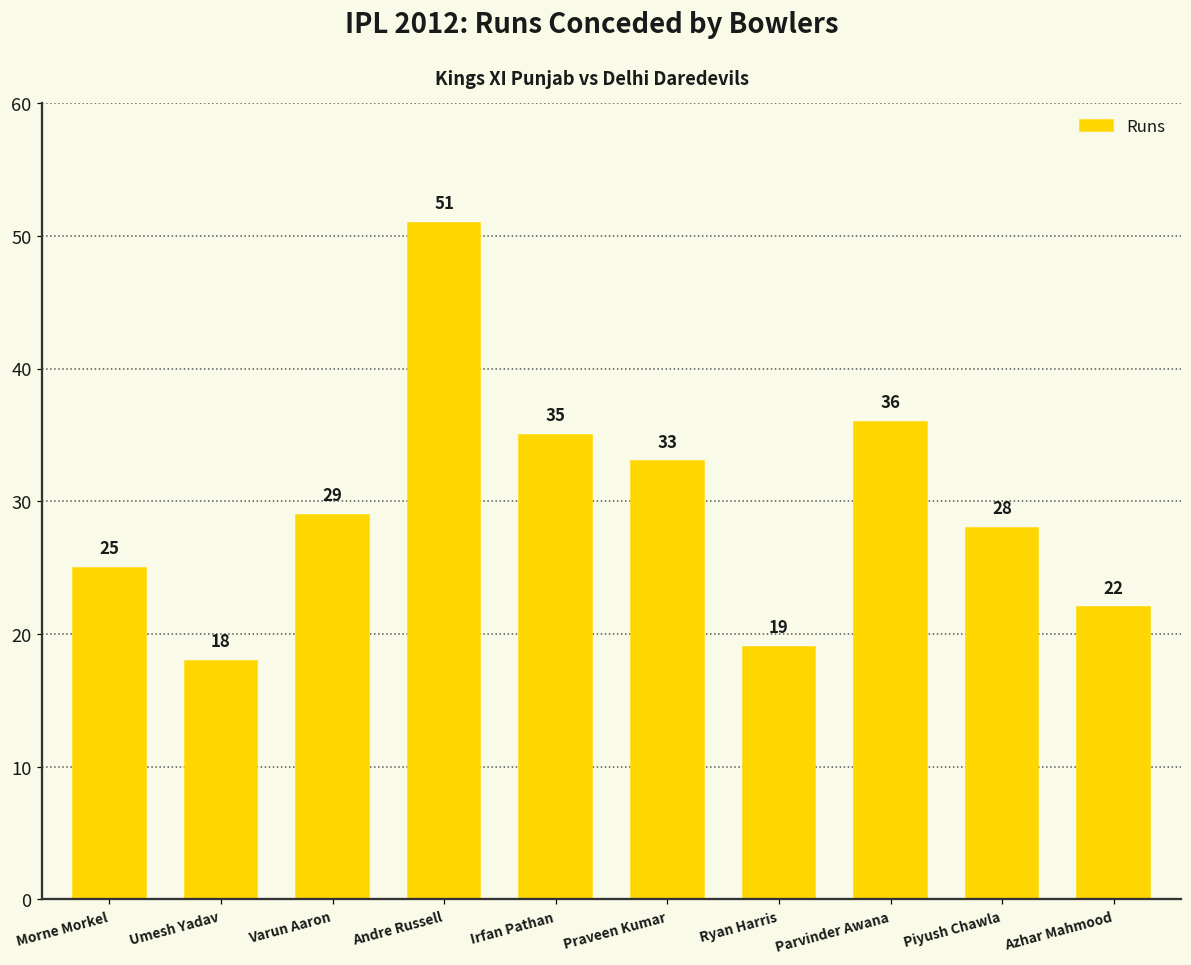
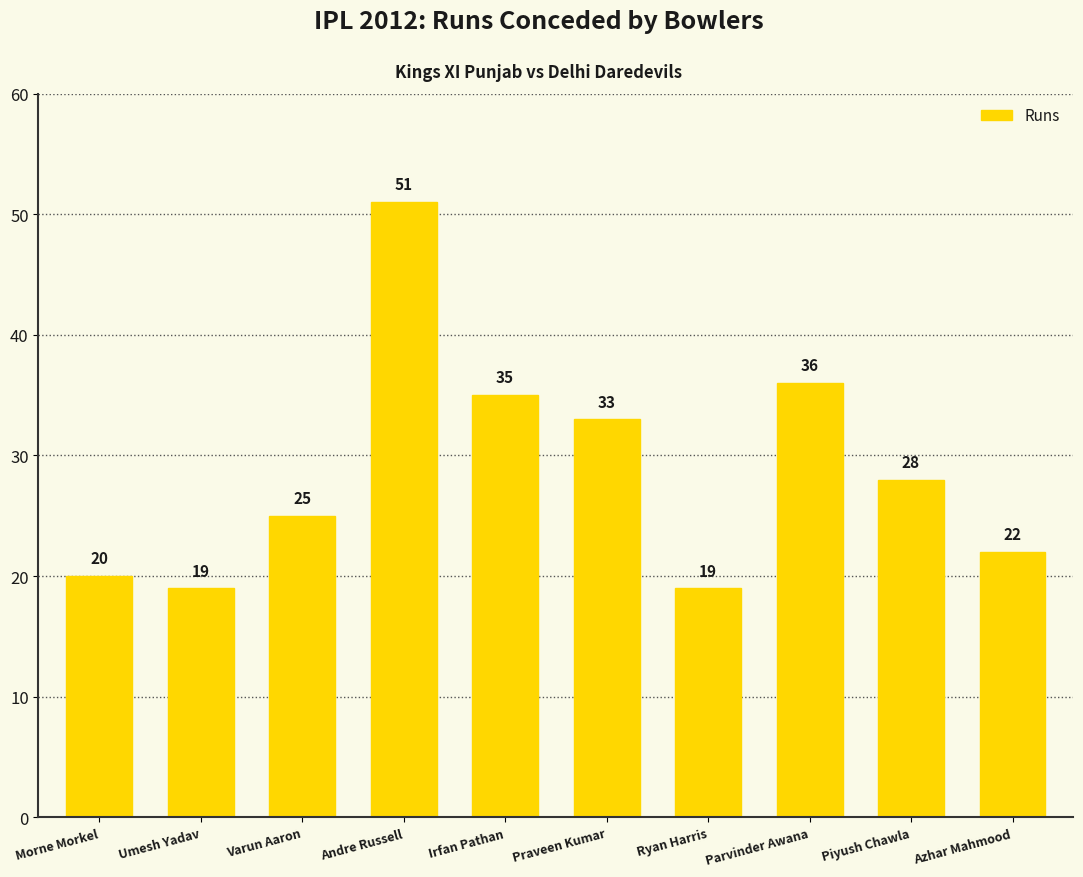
  {
-   "Morne Morkel": 25,
-   "Umesh Yadav": 18,
-   "Varun Aaron": 29,
+   "Morne Morkel": 20,
+   "Umesh Yadav": 19,
+   "Varun Aaron": 25,
    "Andre Russell": 51,
    "Irfan Pathan": 35,
    "Praveen Kumar": 33,
    "Ryan Harris": 19,
    "Parvinder Awana": 36,
    "Piyush Chawla": 28,
    "Azhar Mahmood": 22
  }
